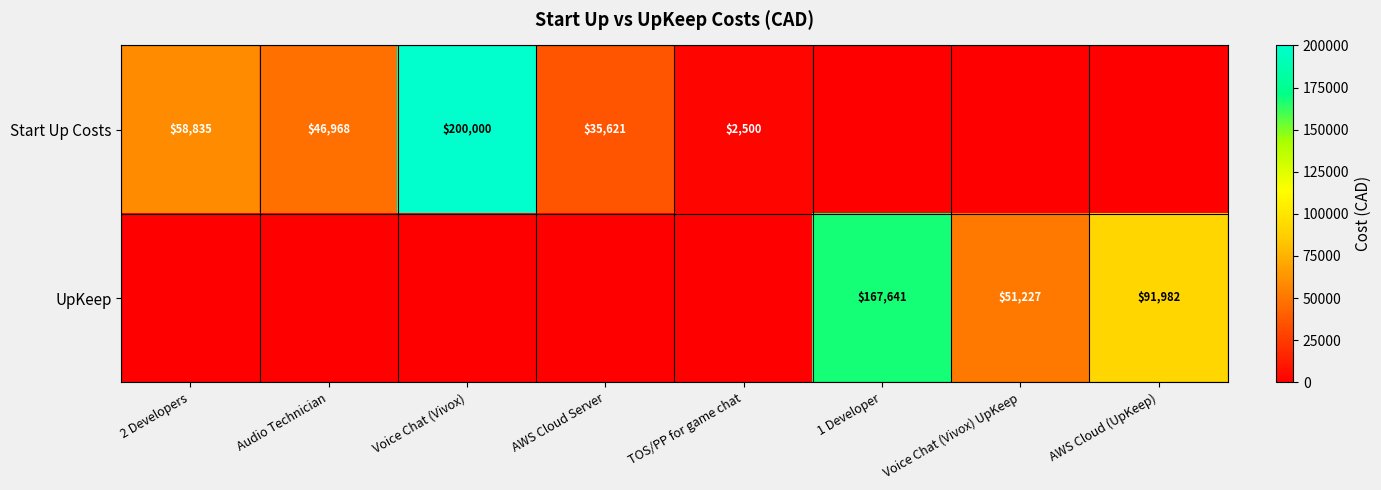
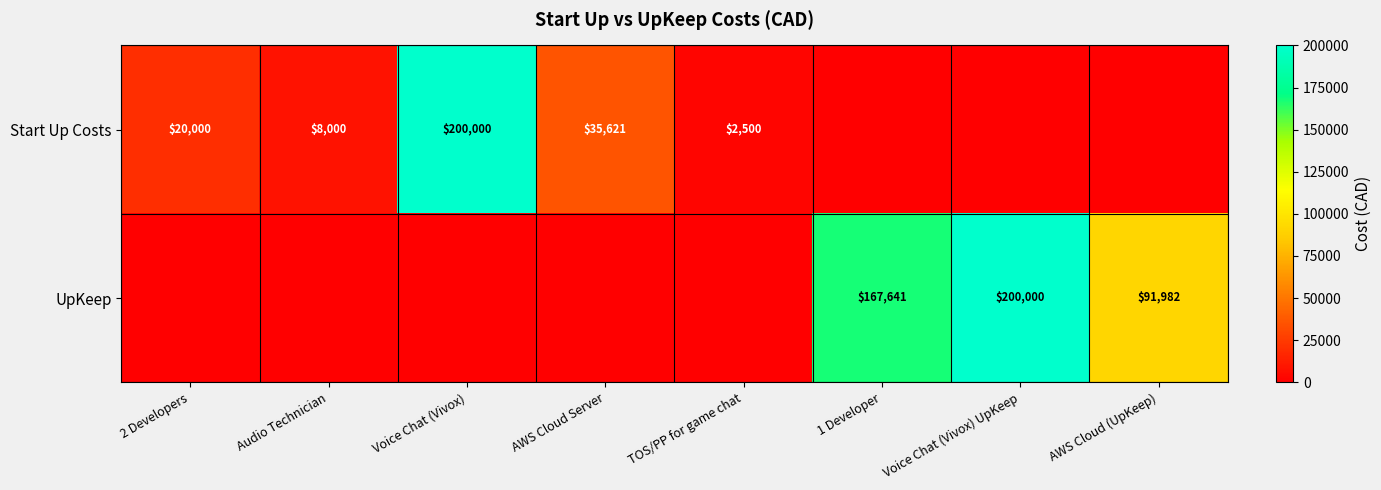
  {
    "Start Up Costs": {
-     "2 Developers": "$58,835",
-     "Audio Technician": "$46,968",
+     "2 Developers": "$20,000",
+     "Audio Technician": "$8,000",
      "Voice Chat (Vivox)": "$200,000",
      "AWS Cloud Server": "$35,621",
      "TOS/PP for game chat": "$2,500"
    },
    "UpKeep": {
      "1 Developer": "$167,641",
-     "Voice Chat (Vivox) UpKeep": "$51,227",
+     "Voice Chat (Vivox) UpKeep": "$200,000",
      "AWS Cloud (UpKeep)": "$91,982"
    }
  }
